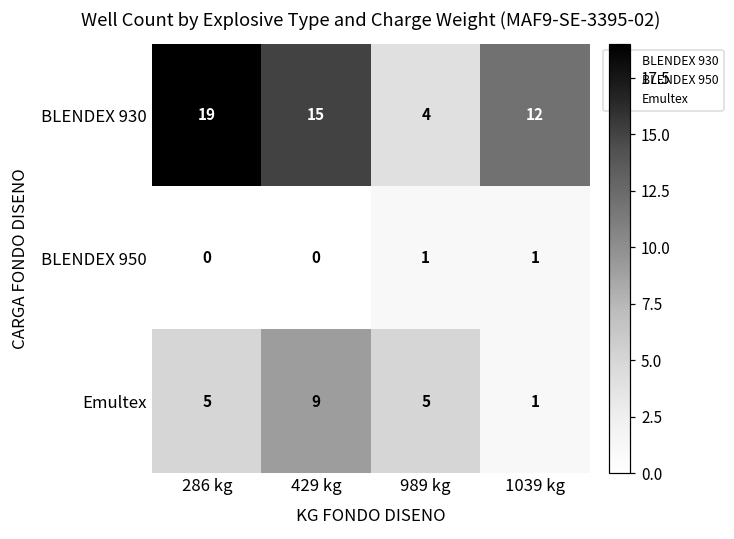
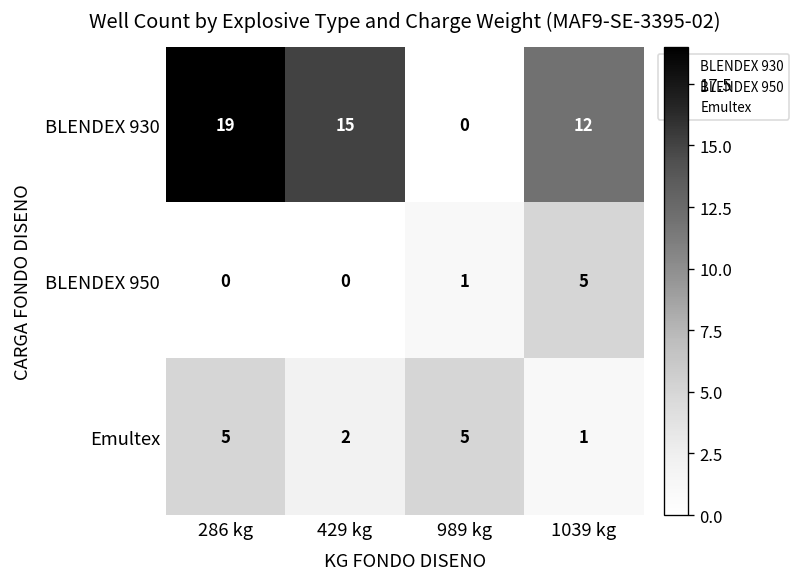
  {
    "BLENDEX 930": {
      "286 kg": 19,
      "429 kg": 15,
-     "989 kg": 4,
+     "989 kg": 0,
      "1039 kg": 12
    },
    "BLENDEX 950": {
      "286 kg": 0,
      "429 kg": 0,
      "989 kg": 1,
-     "1039 kg": 1
+     "1039 kg": 5
    },
    "Emultex": {
      "286 kg": 5,
-     "429 kg": 9,
+     "429 kg": 2,
      "989 kg": 5,
      "1039 kg": 1
    }
  }
